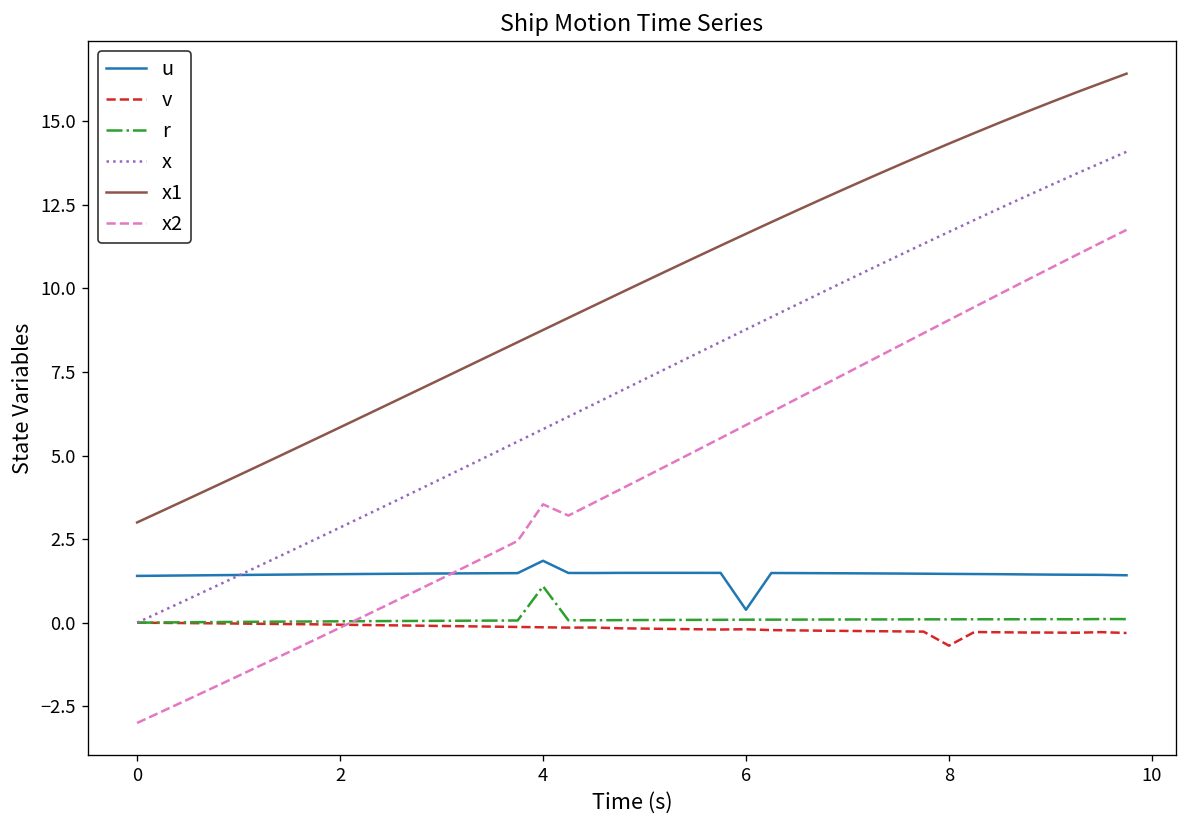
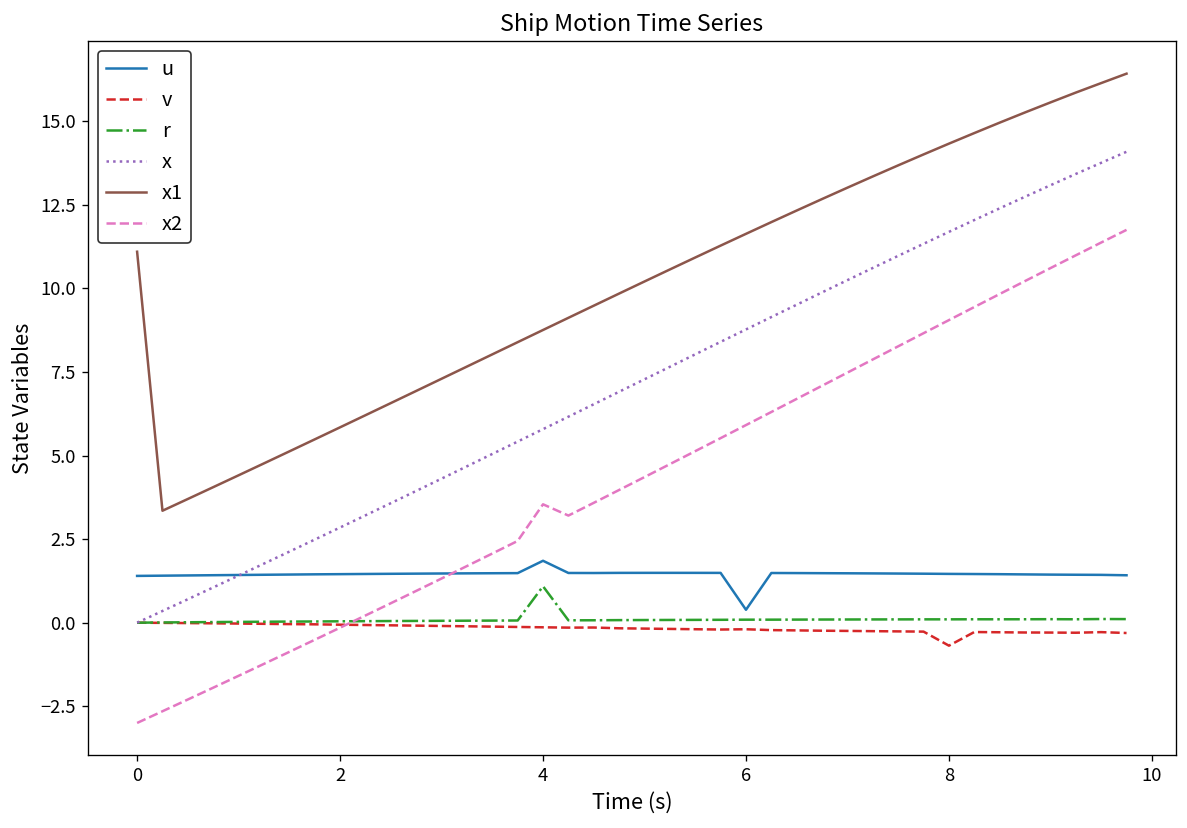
  {
    "u": {
      "0": 1.4,
      "2": 1.5,
      "4": 1.9,
      "6": 0.4,
      "8": 1.5
    },
    "v": {
      "4": -0.1,
      "6": -0.2,
      "8": -0.7
    },
    "r": {
      "2": 0.0,
      "4": 1.1,
      "6": 0.1,
      "8": 0.1
    },
    "x": {
      "2": 2.8,
      "4": 5.8,
      "6": 8.8,
      "8": 11.7
    },
    "x1": {
-     "0": 3.0,
+     "0": 11.1,
      "2": 5.8,
      "4": 8.8,
      "6": 11.6,
      "8": 14.3
    },
    "x2": {
      "0": -3.0,
      "4": 3.5,
      "6": 5.9,
      "8": 9.1
    }
  }
